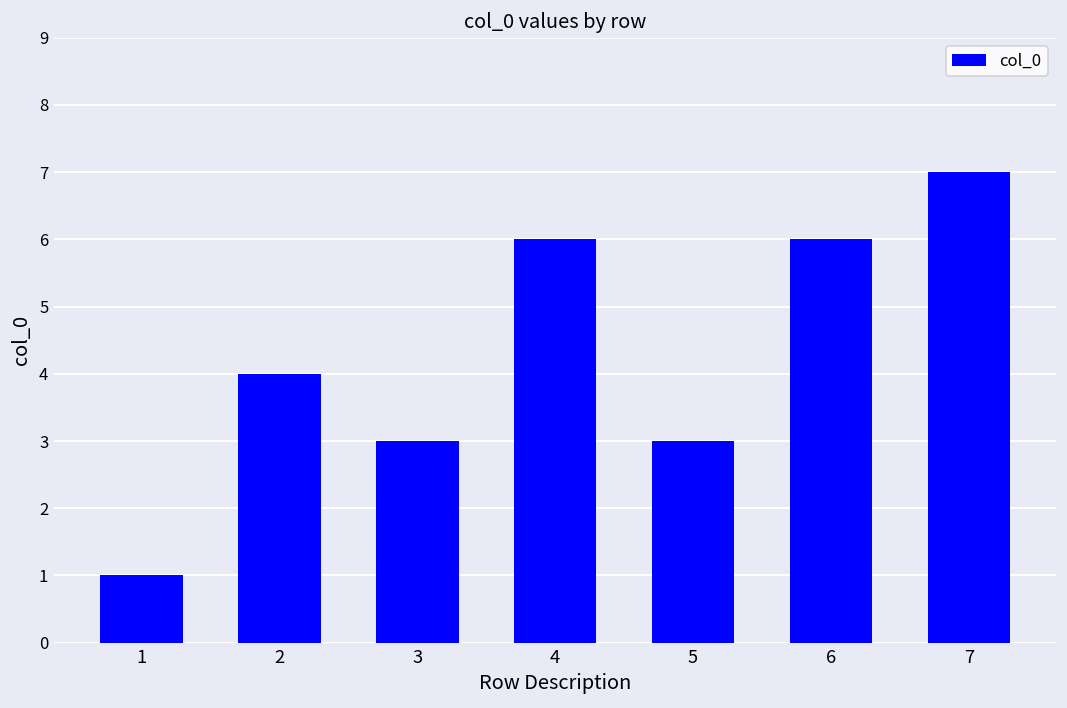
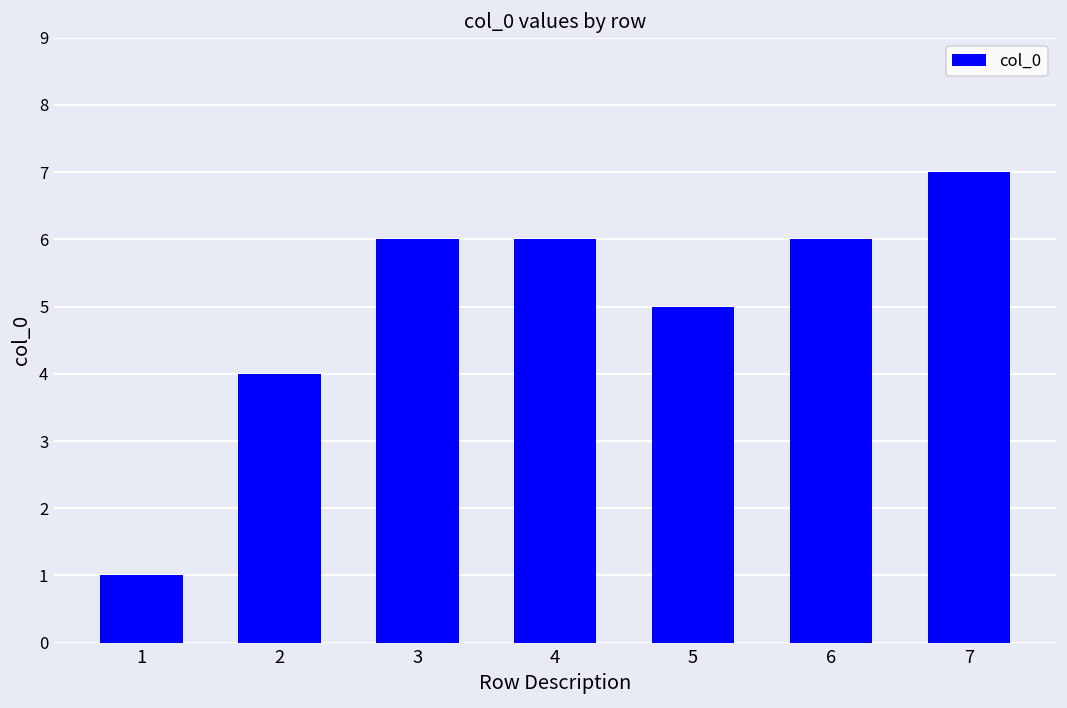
  {
    "1": 1,
    "2": 4,
-   "3": 3,
+   "3": 6,
    "4": 6,
-   "5": 3,
+   "5": 5,
    "6": 6,
    "7": 7
  }
